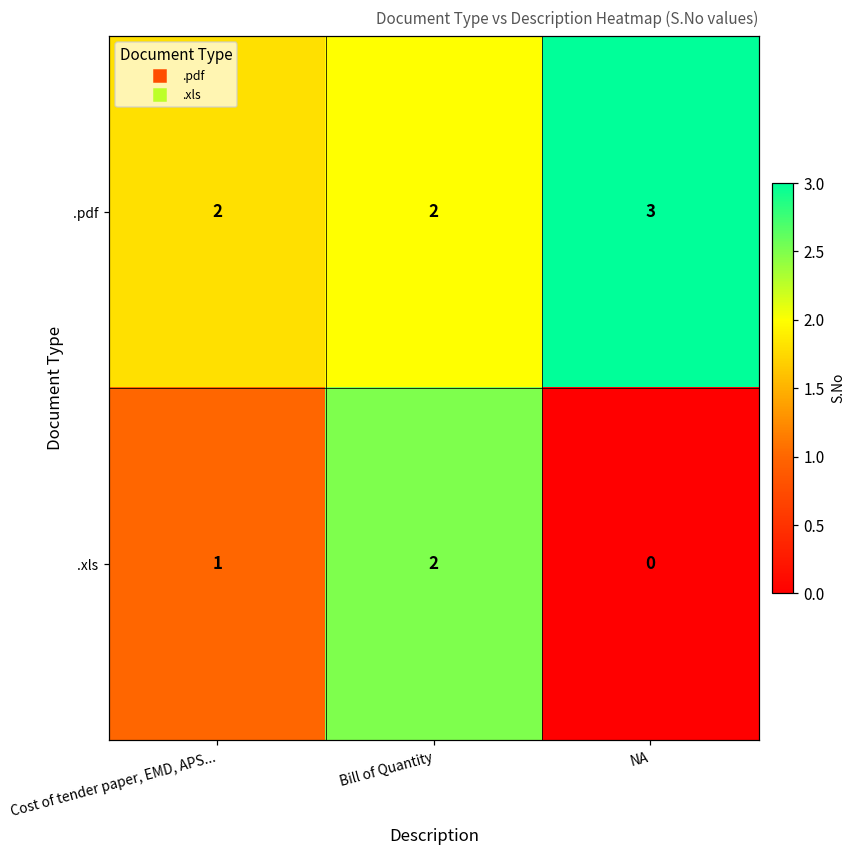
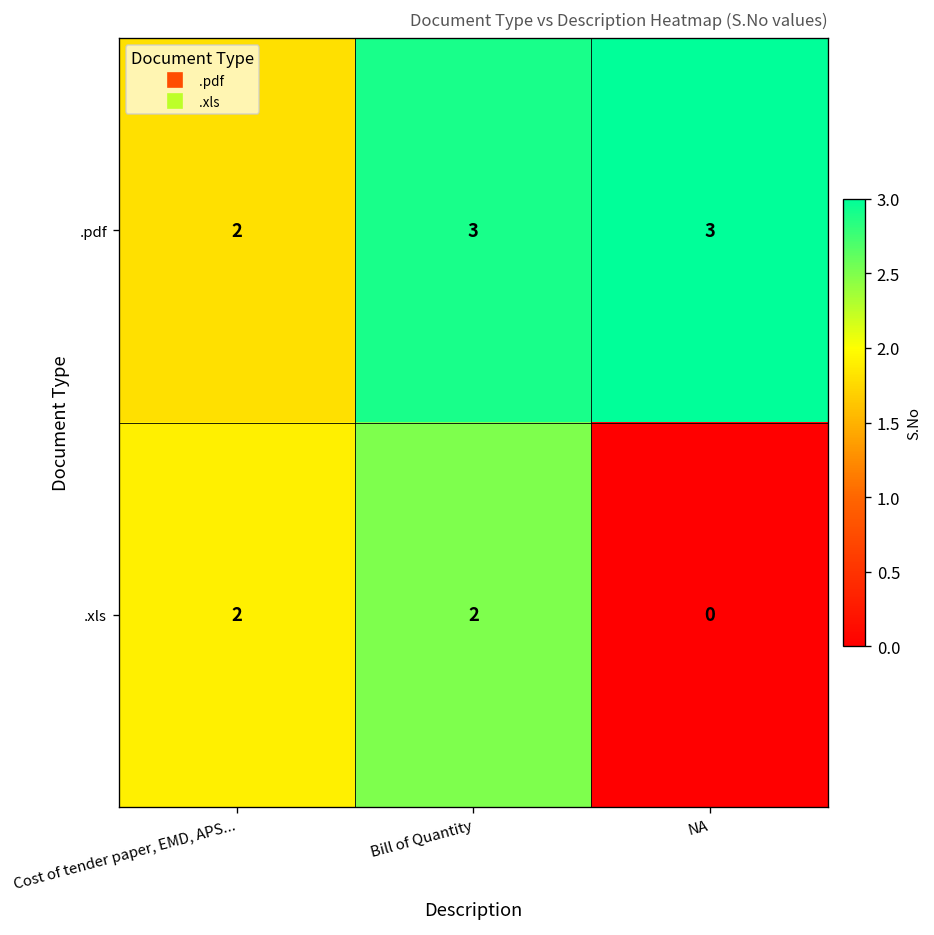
  {
    ".pdf": {
      "Cost of tender paper, EMD, APS...": 2,
-     "Bill of Quantity": 2,
+     "Bill of Quantity": 3,
      "NA": 3
    },
    ".xls": {
-     "Cost of tender paper, EMD, APS...": 1,
+     "Cost of tender paper, EMD, APS...": 2,
      "Bill of Quantity": 2,
      "NA": 0
    }
  }
